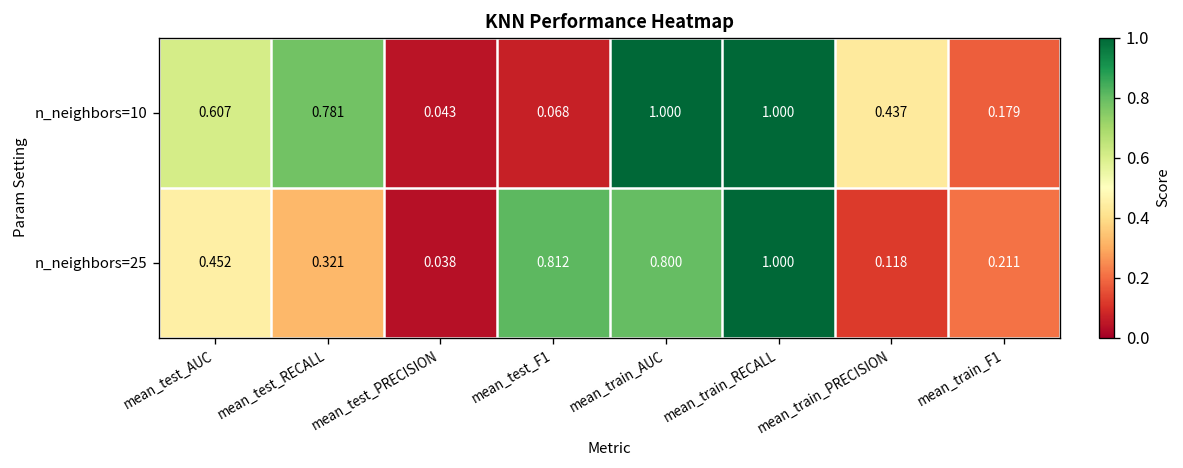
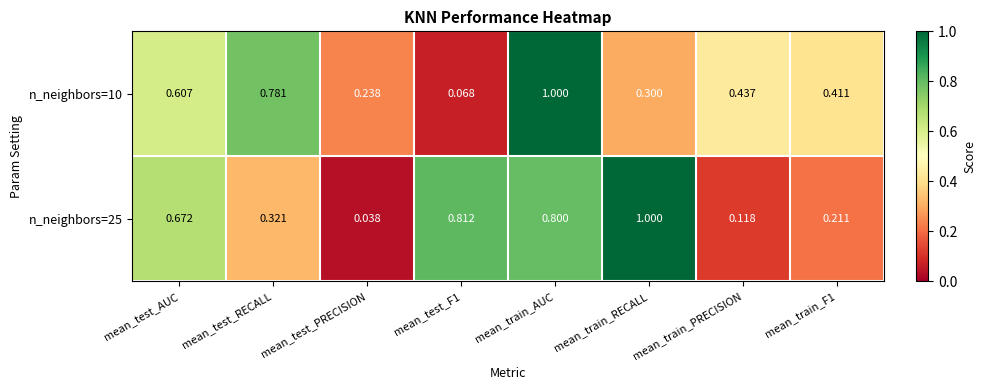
  {
    "n_neighbors=10": {
      "mean_test_AUC": 0.607,
      "mean_test_RECALL": 0.781,
-     "mean_test_PRECISION": 0.043,
+     "mean_test_PRECISION": 0.238,
      "mean_test_F1": 0.068,
      "mean_train_AUC": 1.000,
-     "mean_train_RECALL": 1.000,
+     "mean_train_RECALL": 0.300,
      "mean_train_PRECISION": 0.437,
-     "mean_train_F1": 0.179
+     "mean_train_F1": 0.411
    },
    "n_neighbors=25": {
-     "mean_test_AUC": 0.452,
+     "mean_test_AUC": 0.672,
      "mean_test_RECALL": 0.321,
      "mean_test_PRECISION": 0.038,
      "mean_test_F1": 0.812,
      "mean_train_AUC": 0.800,
      "mean_train_RECALL": 1.000,
      "mean_train_PRECISION": 0.118,
      "mean_train_F1": 0.211
    }
  }
